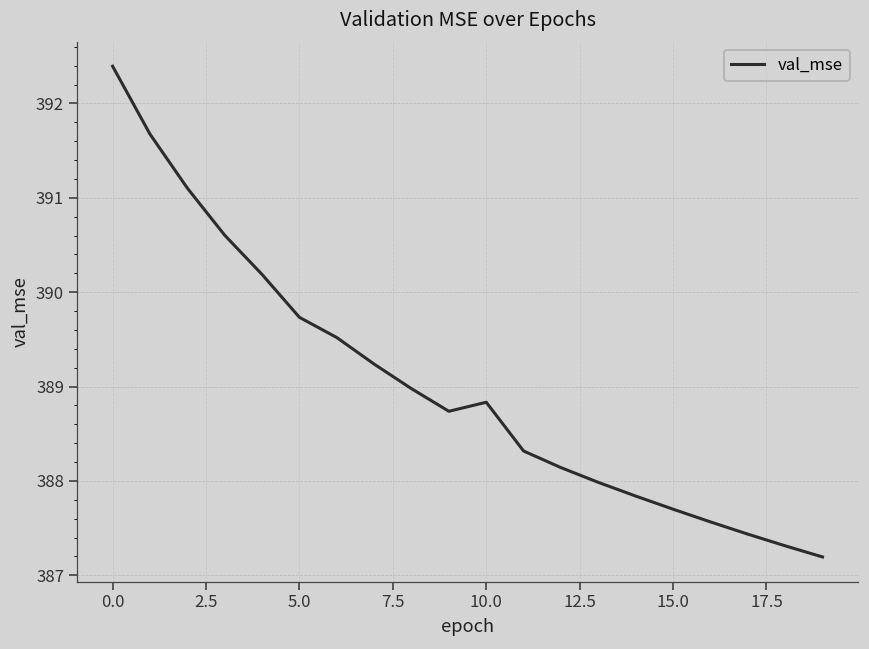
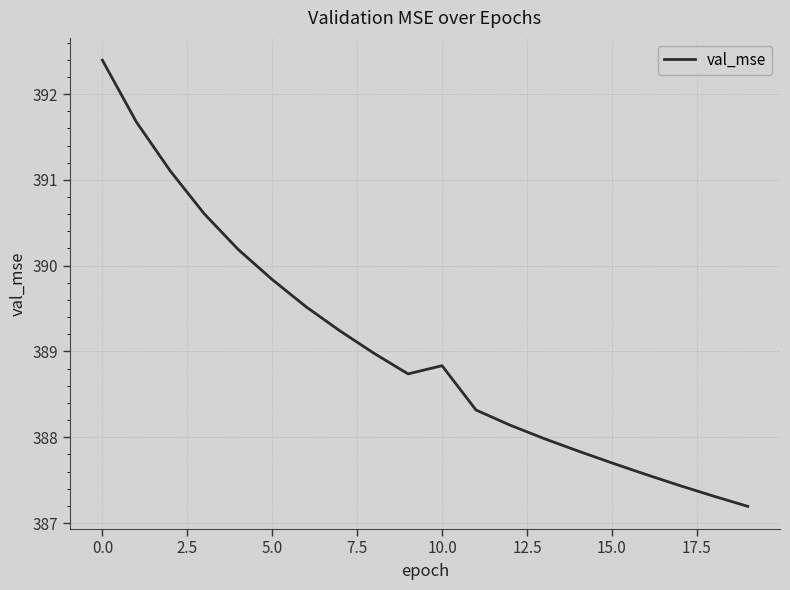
  {
    "0.0": 392.4,
-   "5.0": 389.7,
+   "5.0": 389.8,
    "10.0": 388.8,
    "15.0": 387.7
  }
